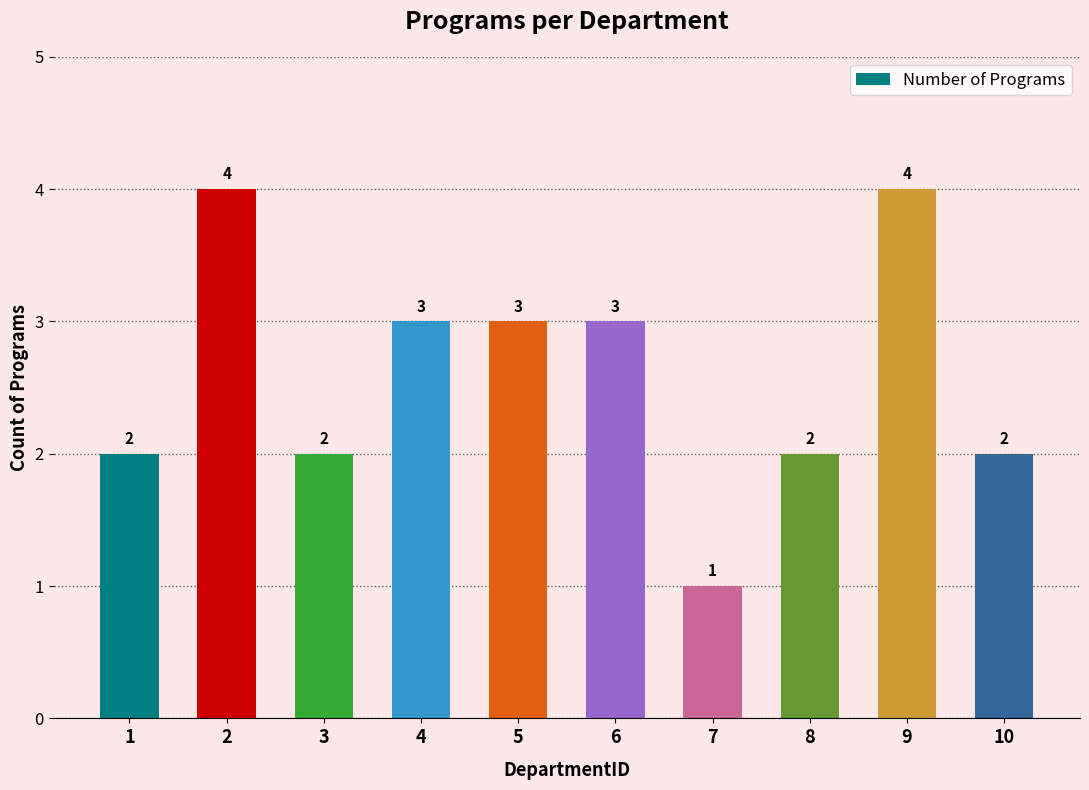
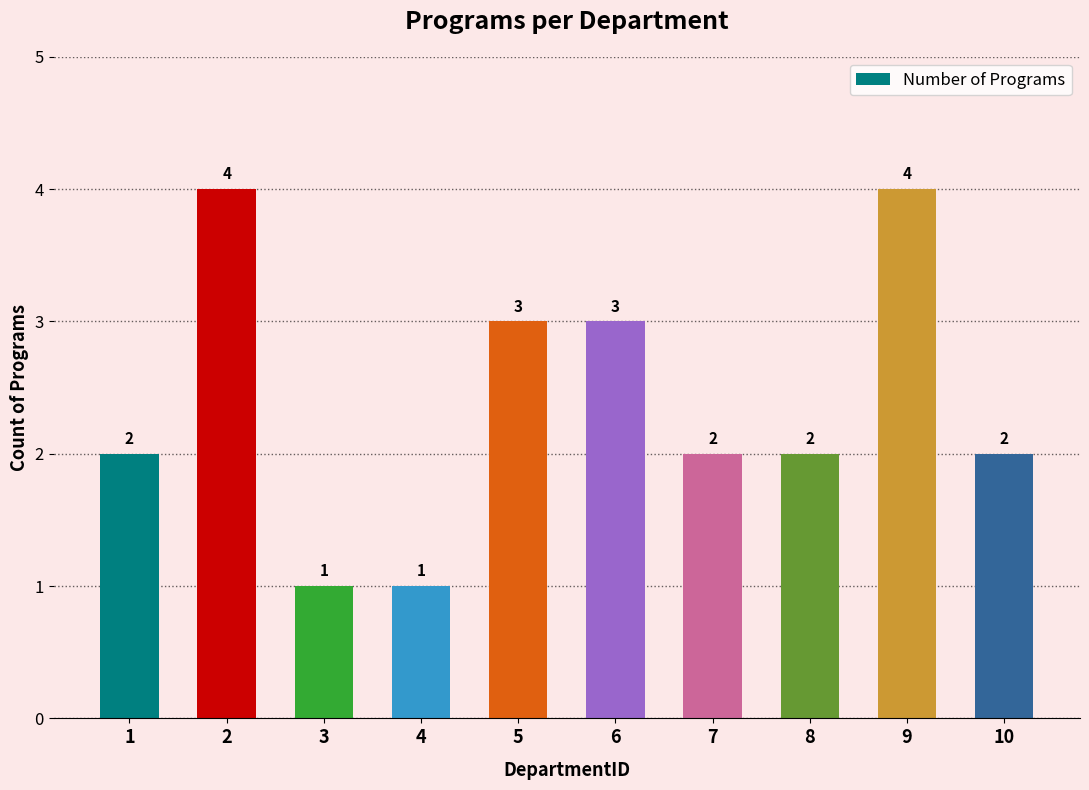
  {
    "1": 2,
    "2": 4,
-   "3": 2,
-   "4": 3,
+   "3": 1,
+   "4": 1,
    "5": 3,
    "6": 3,
-   "7": 1,
+   "7": 2,
    "8": 2,
    "9": 4,
    "10": 2
  }
